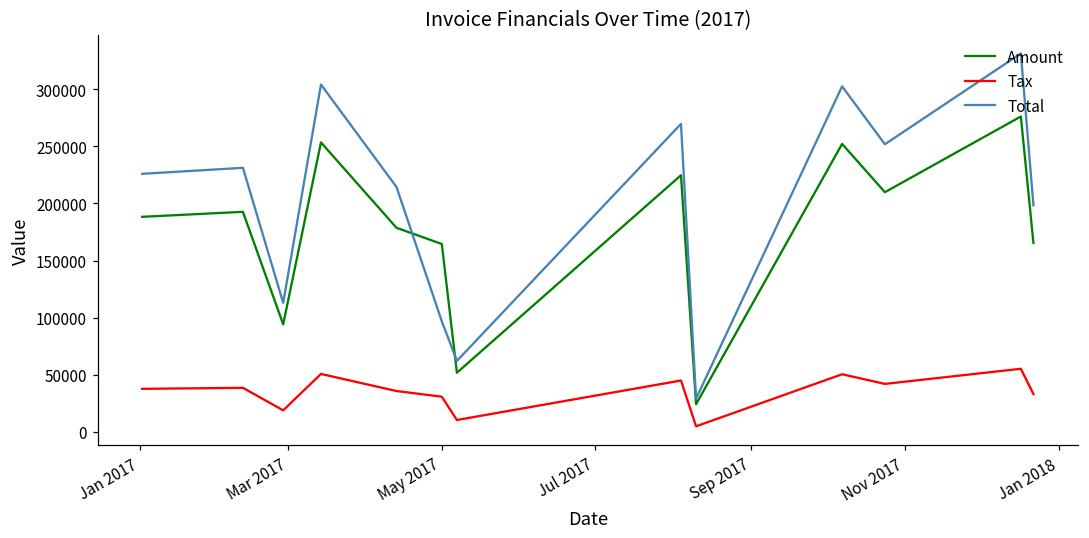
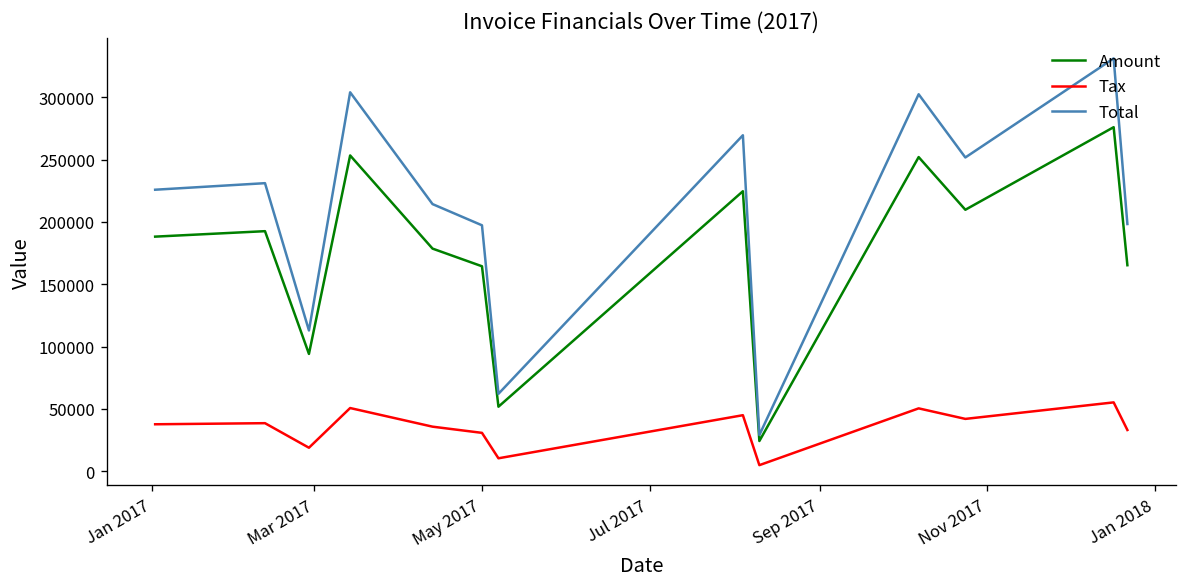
  {
    "Amount": {
      "May 2017": 164000
    },
    "Tax": {
      "May 2017": 31000
    },
    "Total": {
-     "May 2017": 97000
+     "May 2017": 197000
    }
  }
